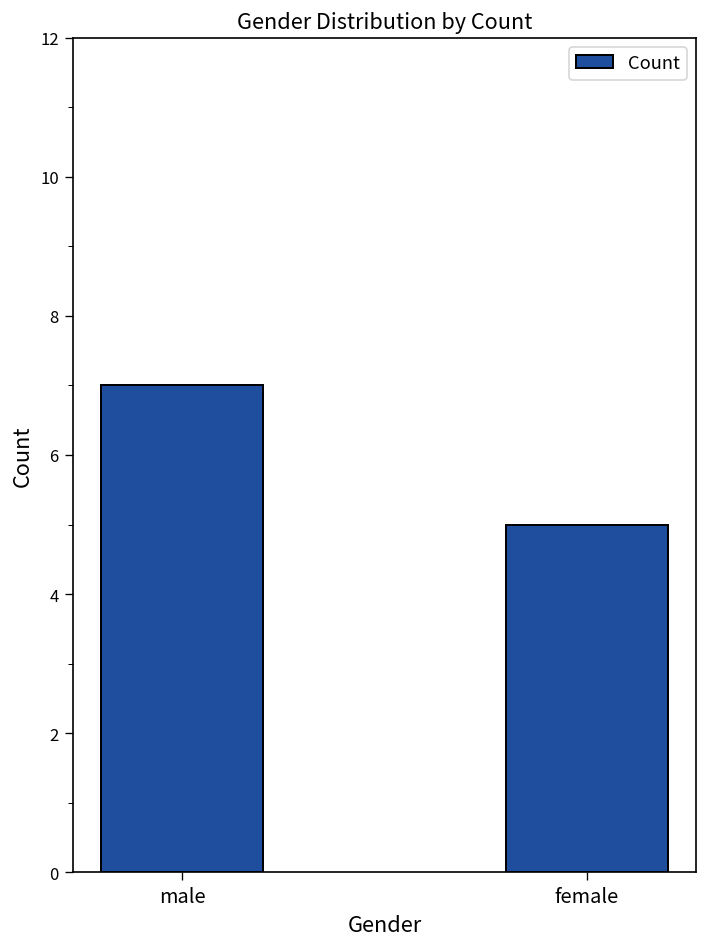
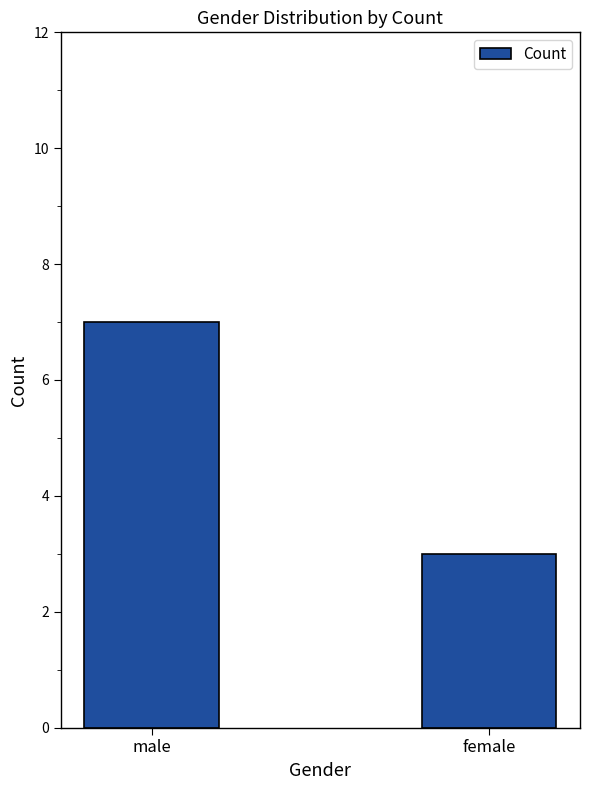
  {
    "male": 7,
-   "female": 5
+   "female": 3
  }
